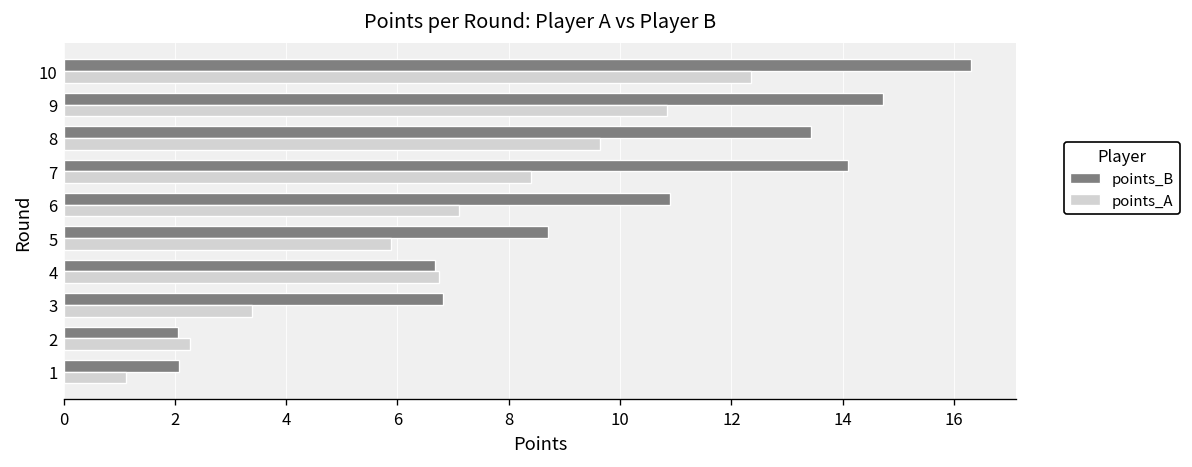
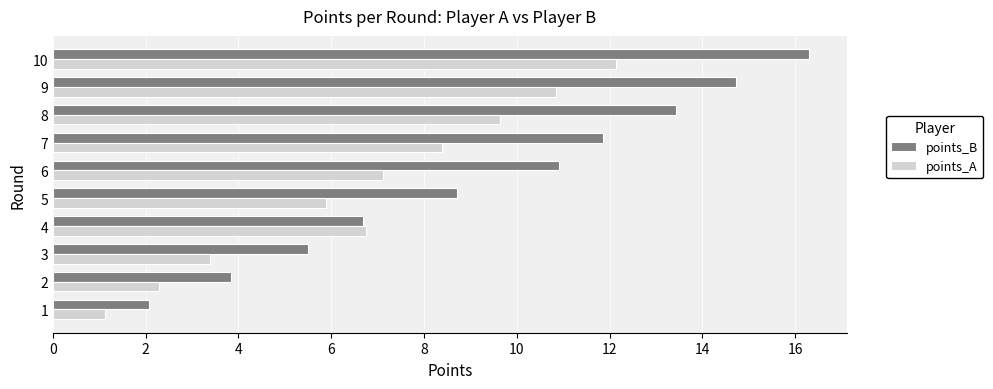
  {
    "points_B": {
      "10": 16.3,
      "9": 14.7,
      "8": 13.4,
-     "7": 14.1,
+     "7": 11.9,
      "6": 10.9,
      "5": 8.7,
      "4": 6.7,
-     "3": 6.8,
-     "2": 2.1,
+     "3": 5.5,
+     "2": 3.8,
      "1": 2.1
    },
    "points_A": {
-     "10": 12.3,
+     "10": 12.1,
      "9": 10.9,
      "8": 9.6,
      "7": 8.4,
      "6": 7.1,
      "5": 5.9,
      "4": 6.7,
      "3": 3.4,
      "2": 2.3,
      "1": 1.1
    }
  }
